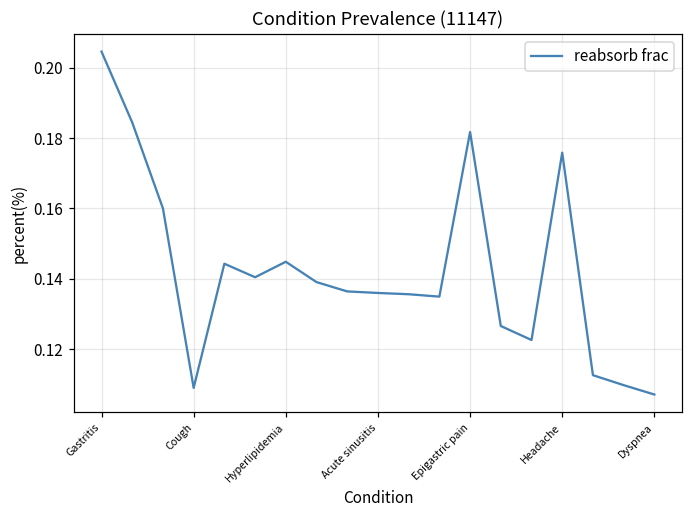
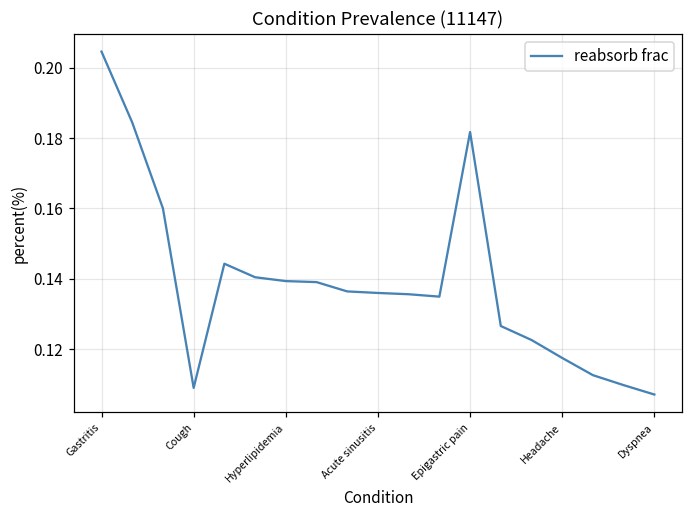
  {
    "Gastritis": 0.205,
    "Cough": 0.109,
-   "Hyperlipidemia": 0.145,
+   "Hyperlipidemia": 0.139,
    "Acute sinusitis": 0.136,
    "Epigastric pain": 0.182,
-   "Headache": 0.176,
+   "Headache": 0.117,
    "Dyspnea": 0.107
  }
